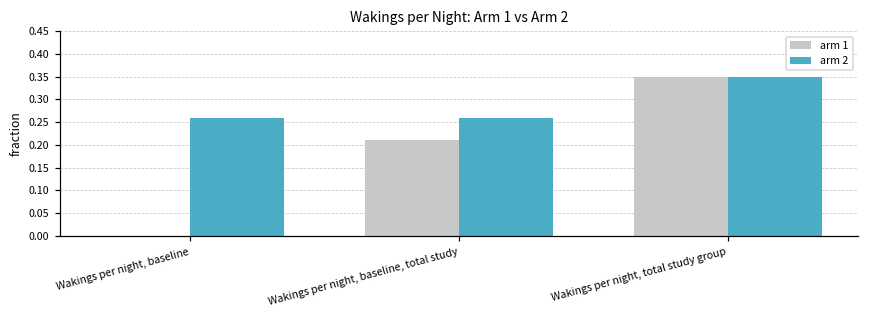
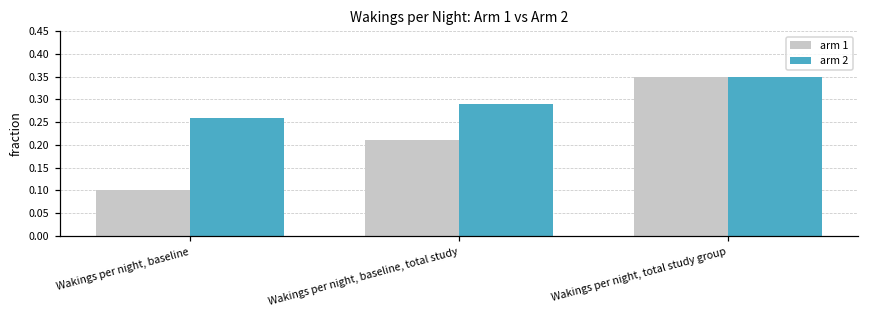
  {
    "arm 1": {
-     "Wakings per night, baseline": 0.0,
+     "Wakings per night, baseline": 0.1,
      "Wakings per night, baseline, total study": 0.21,
      "Wakings per night, total study group": 0.35
    },
    "arm 2": {
      "Wakings per night, baseline": 0.26,
-     "Wakings per night, baseline, total study": 0.26,
+     "Wakings per night, baseline, total study": 0.29,
      "Wakings per night, total study group": 0.35
    }
  }
